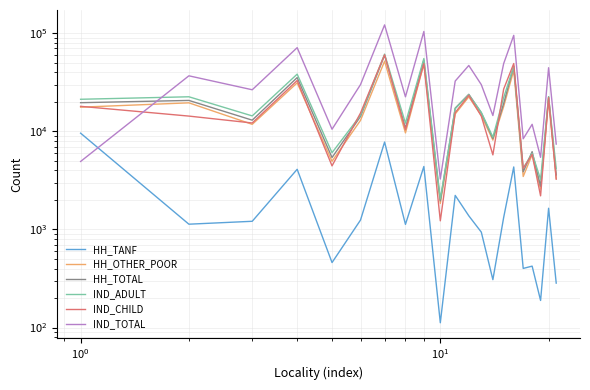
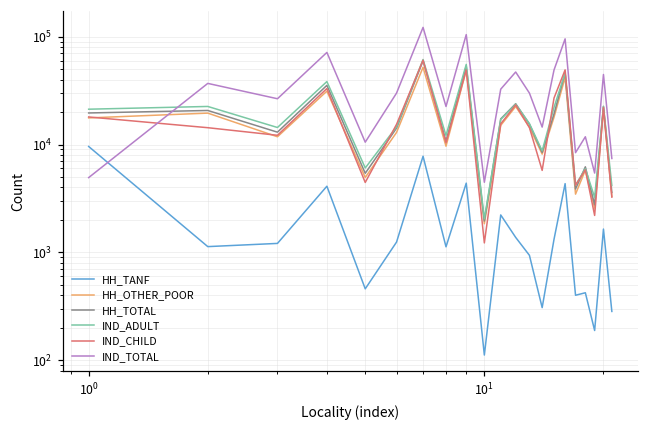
  {
    "HH_TANF": {
      "10^0": 10000,
      "10^1": 110
    },
    "HH_TOTAL": {
      "10^0": 20000
    },
    "IND_ADULT": {
      "10^0": 21000
    },
    "IND_TOTAL": {
      "10^0": 5000,
-     "10^1": 3300
+     "10^1": 4000
    }
  }
